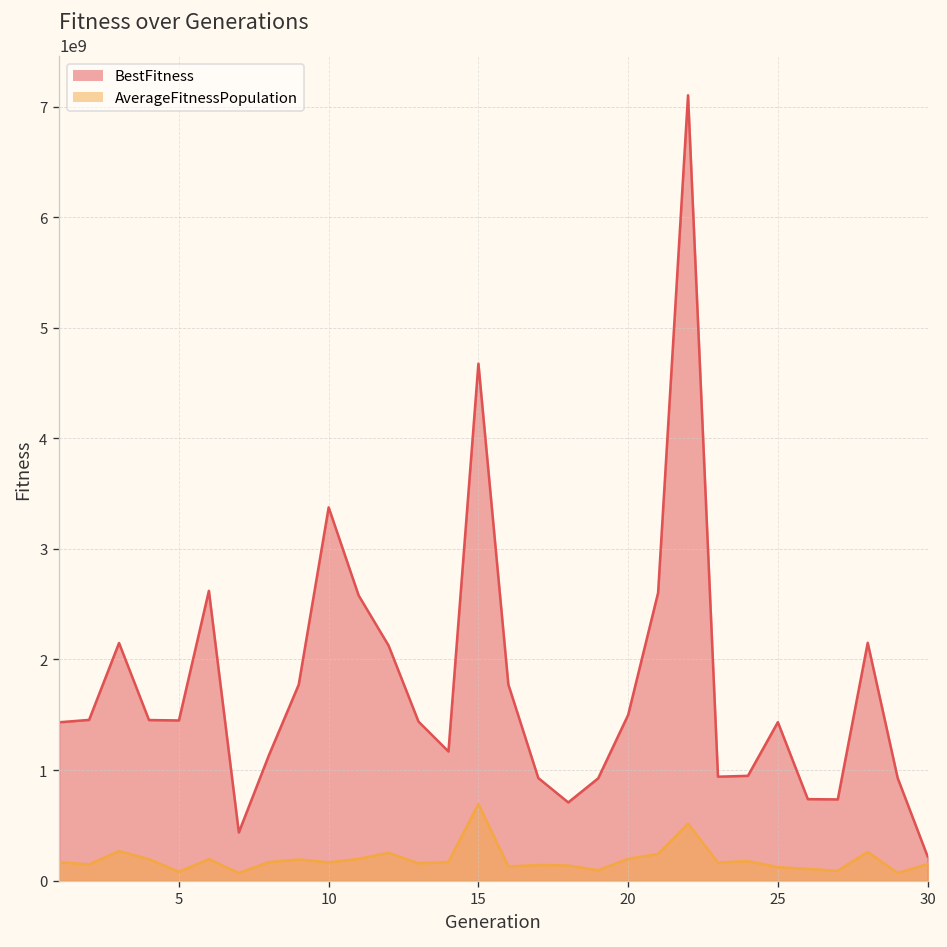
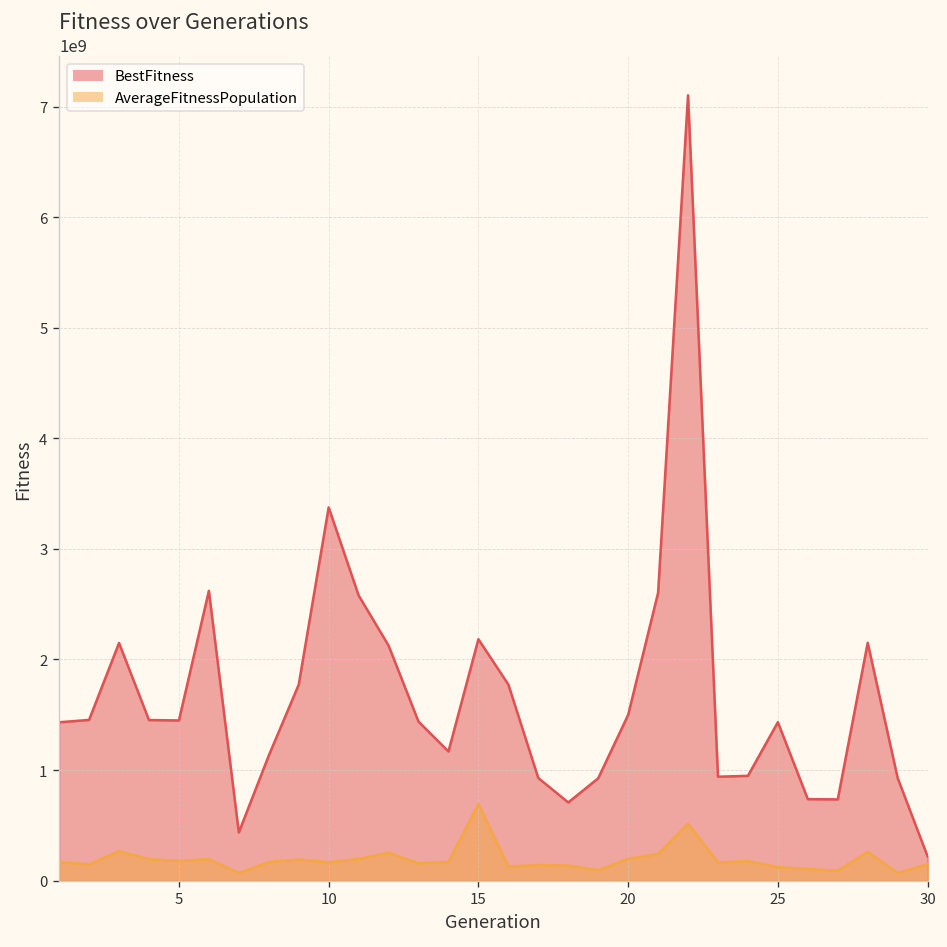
  {
    "BestFitness": {
      "5": 1400000000,
      "10": 3400000000,
-     "15": 4700000000,
+     "15": 2200000000,
      "20": 1500000000,
      "25": 1400000000,
      "30": 200000000
    },
    "AverageFitnessPopulation": {
-     "5": 100000000,
+     "5": 200000000,
      "10": 200000000,
      "15": 700000000,
      "20": 200000000,
      "25": 100000000,
      "30": 100000000
    }
  }
